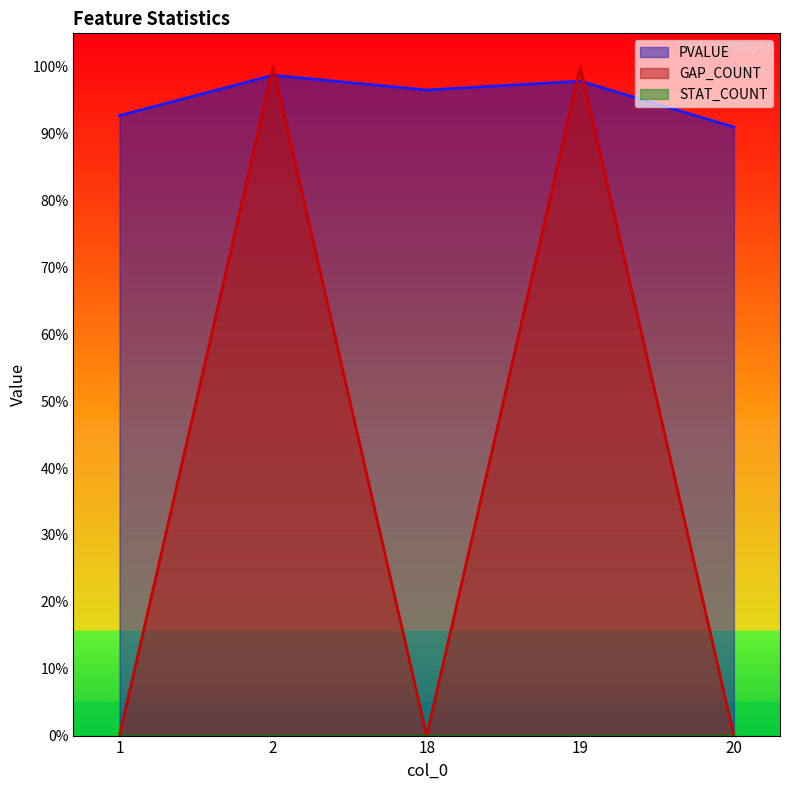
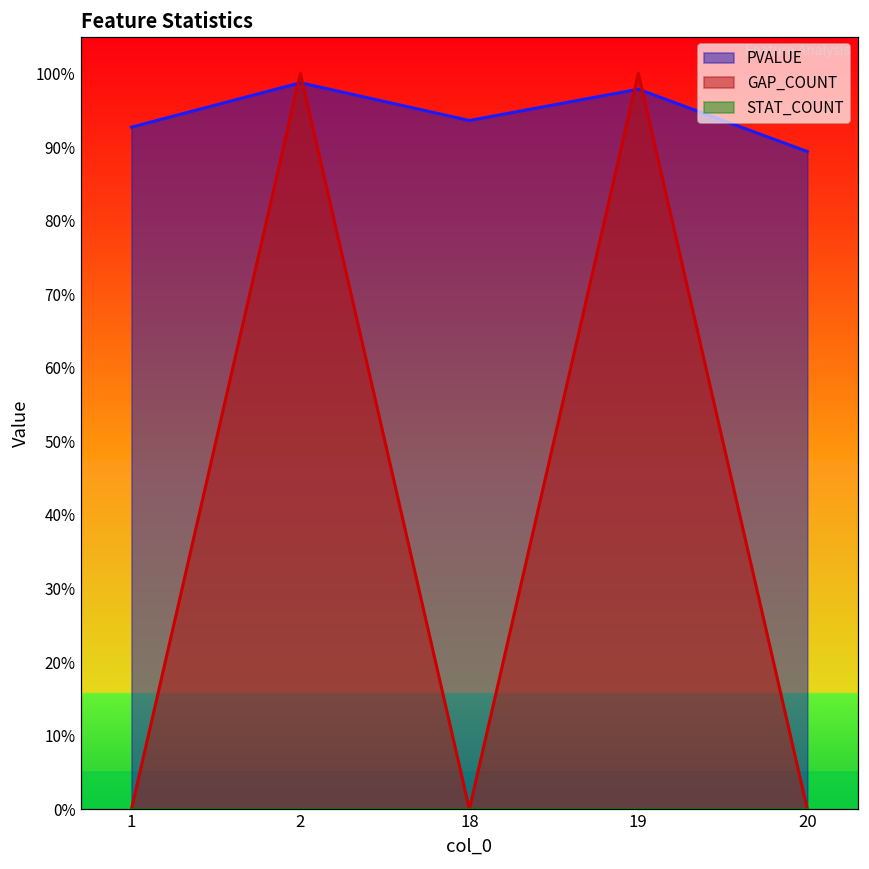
  {
    "PVALUE": {
      "1": "93%",
      "2": "99%",
-     "18": "97%",
+     "18": "94%",
      "19": "98%",
-     "20": "91%"
+     "20": "89%"
    },
    "GAP_COUNT": {
      "2": "100%",
      "19": "100%"
    }
  }
